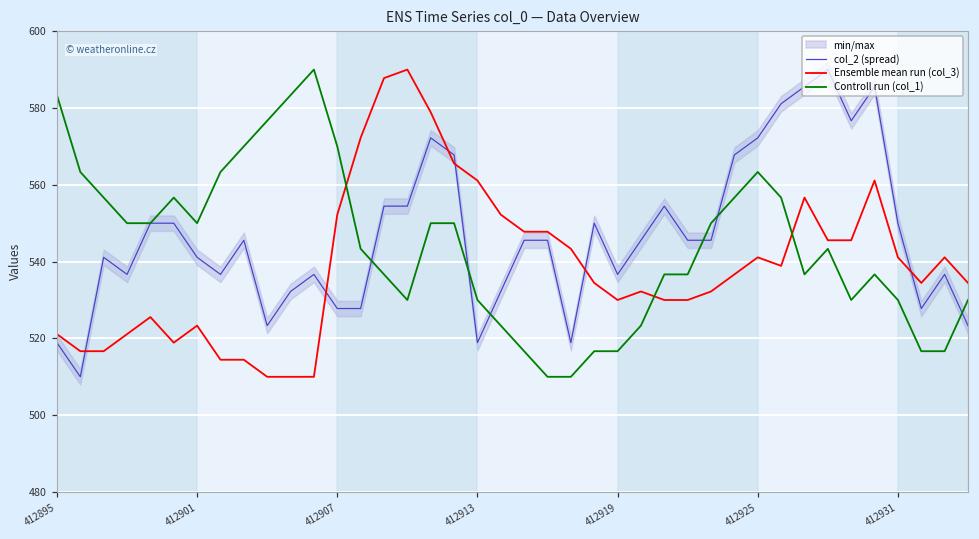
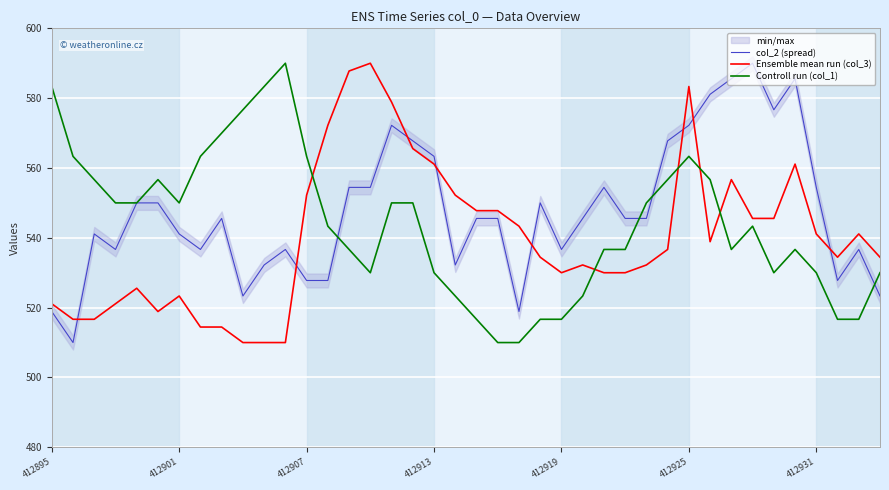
  {
    "col_2 (spread)": {
      "412895": 519,
      "412901": 541,
      "412907": 528,
-     "412913": 519,
+     "412913": 563,
      "412919": 537,
      "412925": 572,
-     "412931": 550
+     "412931": 554
    },
    "Ensemble mean run (col_3)": {
      "412901": 523,
      "412907": 552,
      "412913": 561,
      "412919": 530,
-     "412925": 541,
+     "412925": 583,
      "412931": 541
    },
    "Controll run (col_1)": {
      "412895": 583,
      "412901": 550,
-     "412907": 570,
+     "412907": 563,
      "412913": 530,
      "412919": 517,
      "412925": 563,
      "412931": 530
    }
  }
